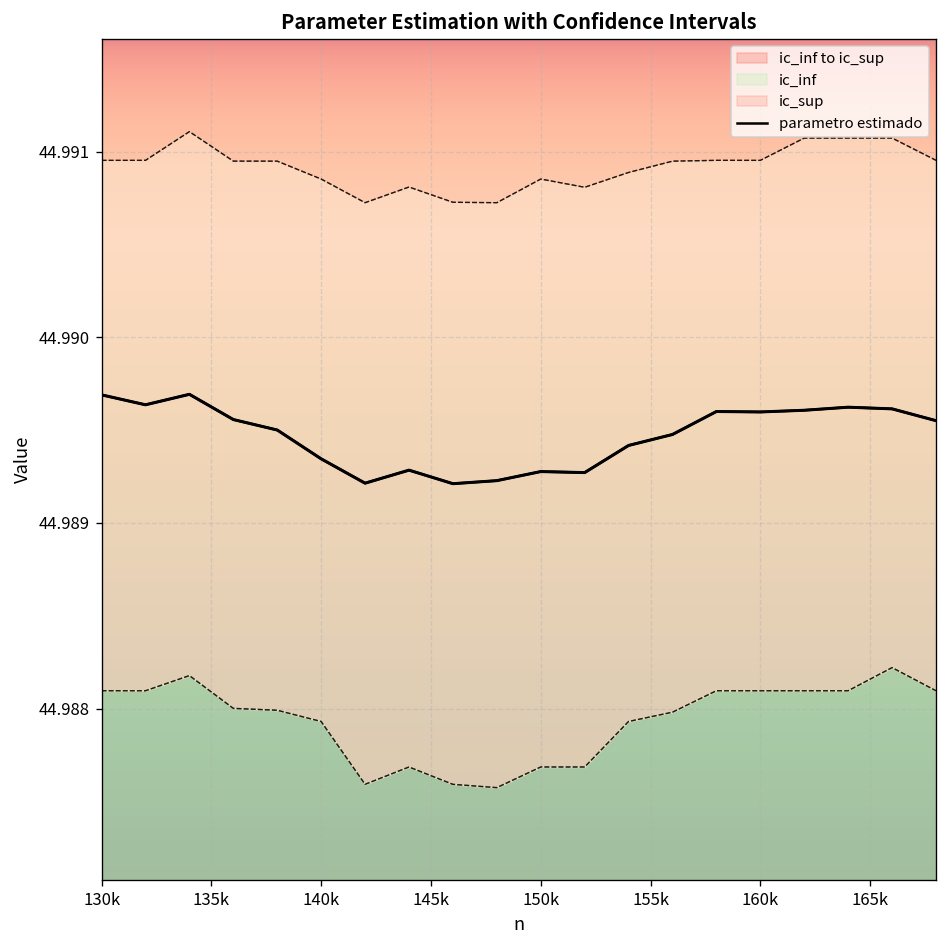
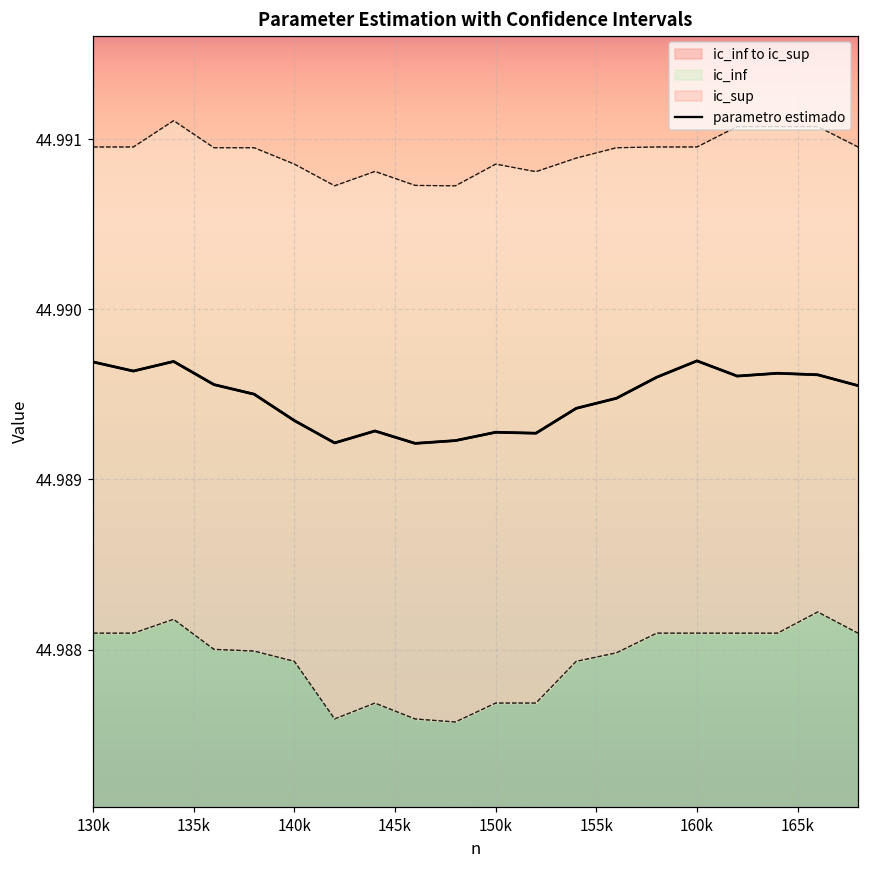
  {
    "parametro estimado": {
      "130k": 44.98969,
      "140k": 44.98935,
      "150k": 44.98928,
-     "160k": 44.98960
+     "160k": 44.98970
    }
  }
